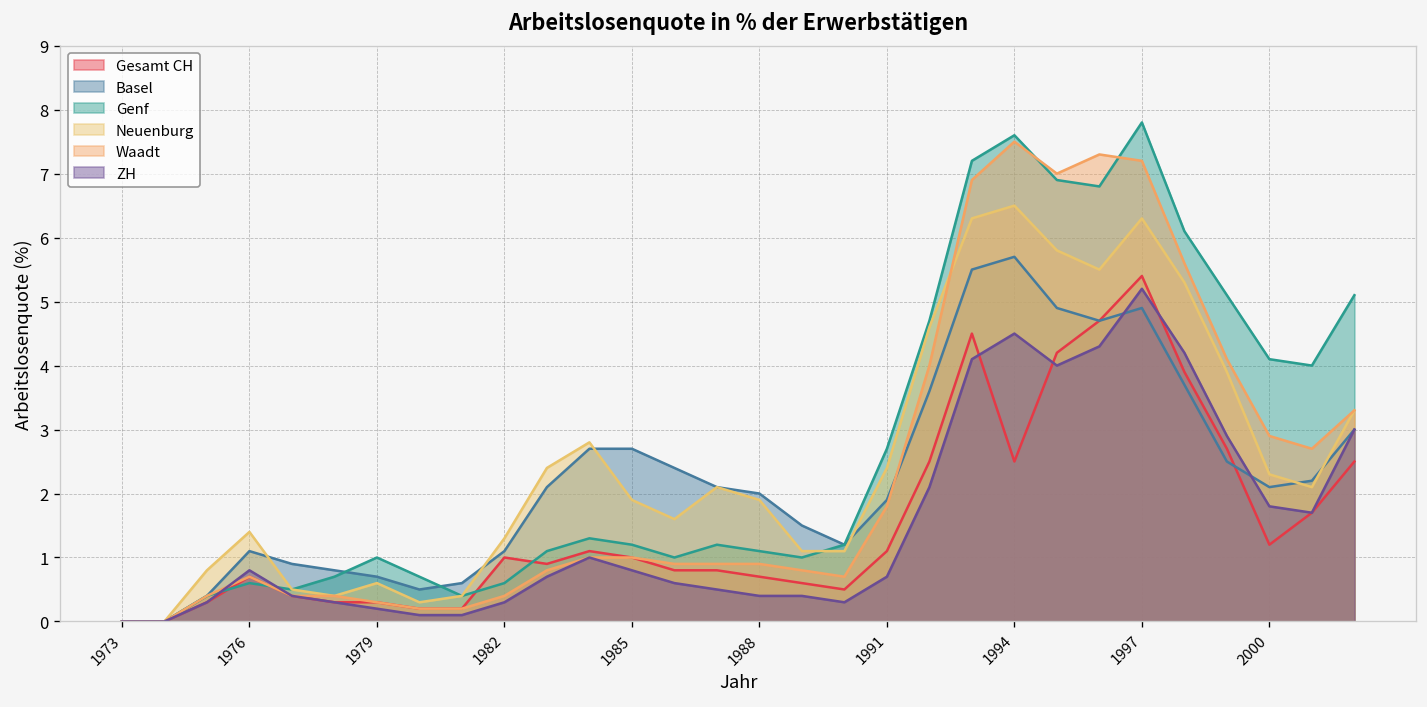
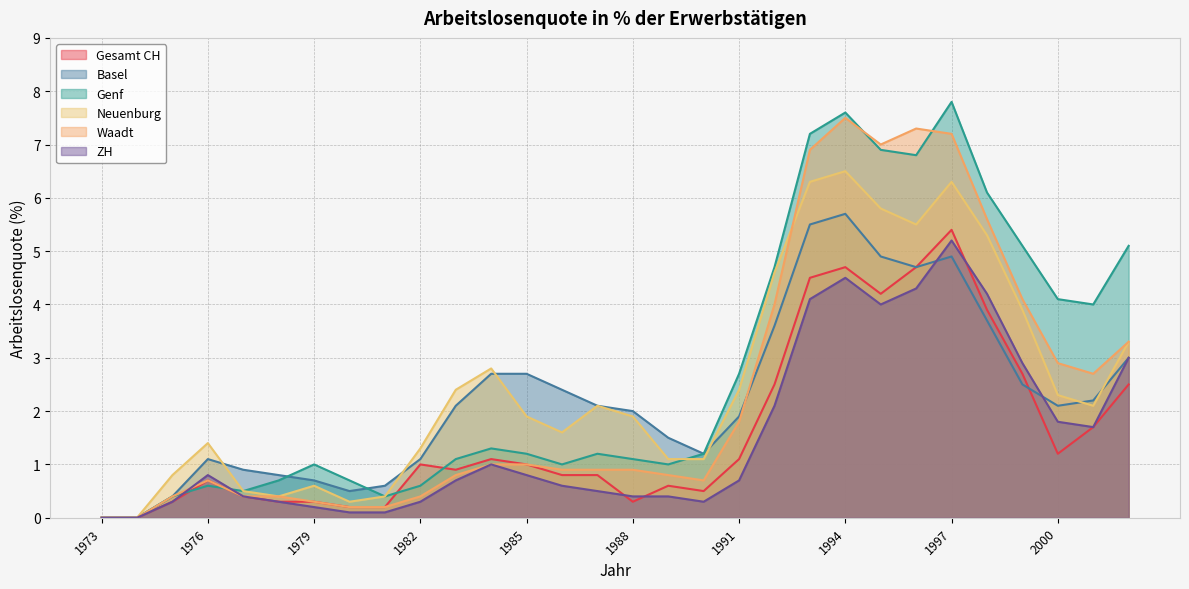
  {
    "Gesamt CH": {
      "1982": 1.0,
-     "1988": 0.7,
+     "1988": 0.3,
      "1991": 1.1,
-     "1994": 2.5,
+     "1994": 4.7,
      "1997": 5.4,
      "2000": 1.2
    }
  }
